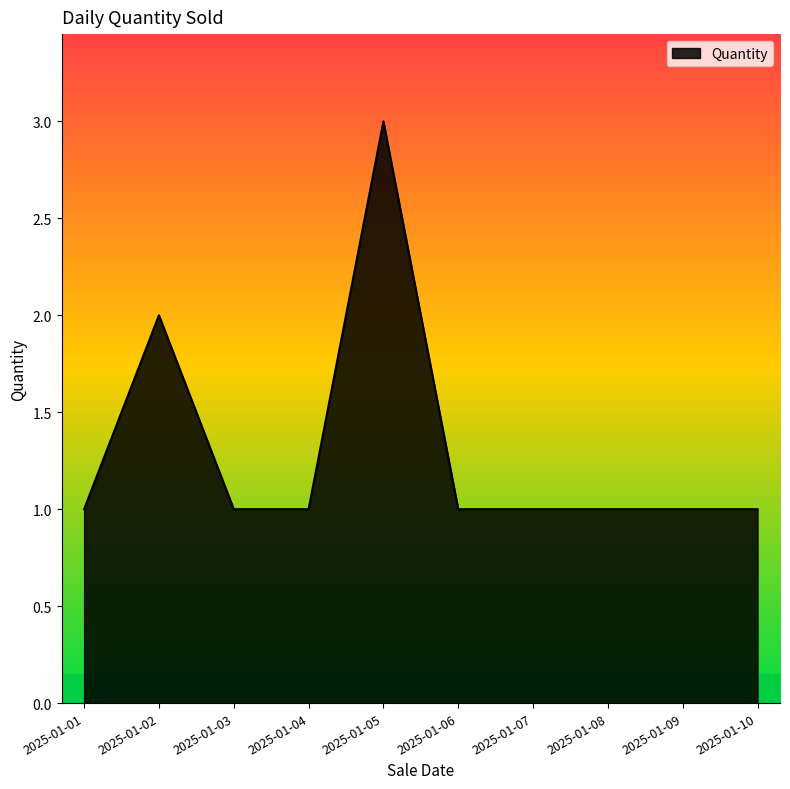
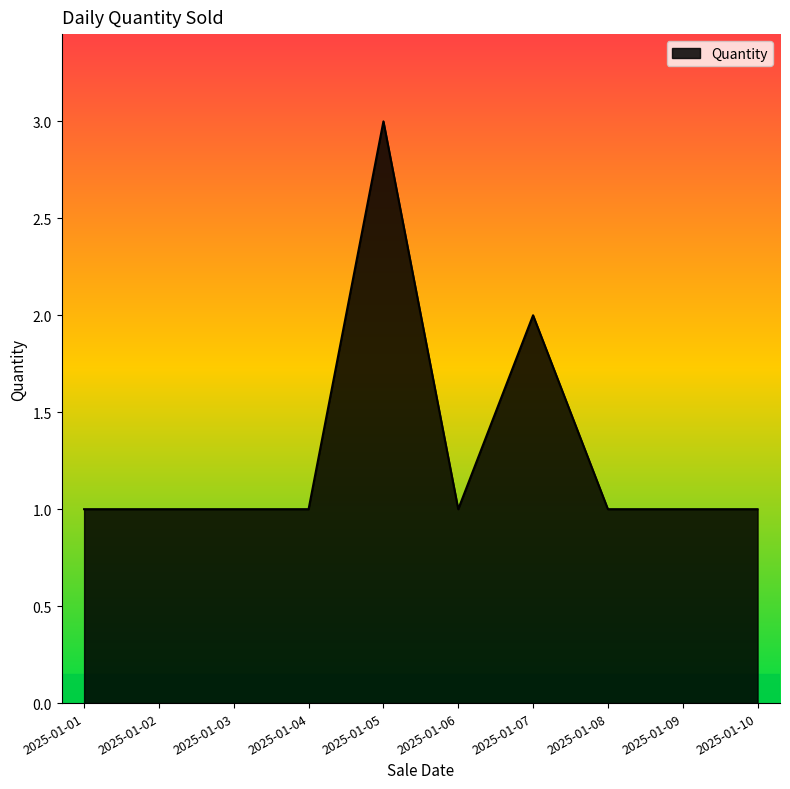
  {
    "2025-01-01": 1,
-   "2025-01-02": 2,
+   "2025-01-02": 1,
    "2025-01-03": 1,
    "2025-01-04": 1,
    "2025-01-05": 3,
    "2025-01-06": 1,
-   "2025-01-07": 1,
+   "2025-01-07": 2,
    "2025-01-08": 1,
    "2025-01-09": 1,
    "2025-01-10": 1
  }
